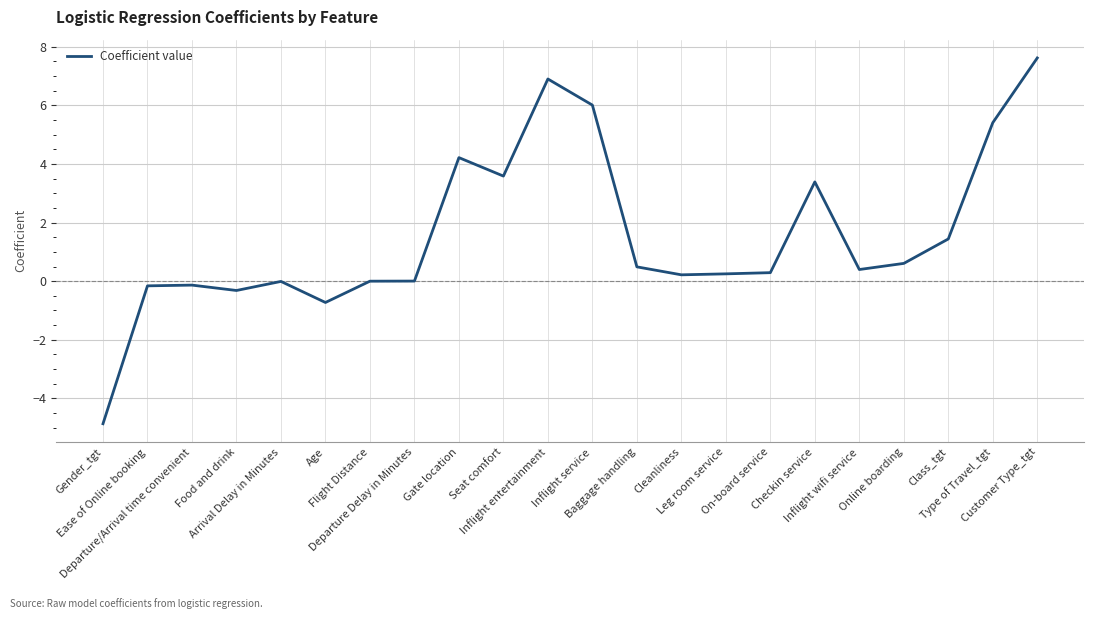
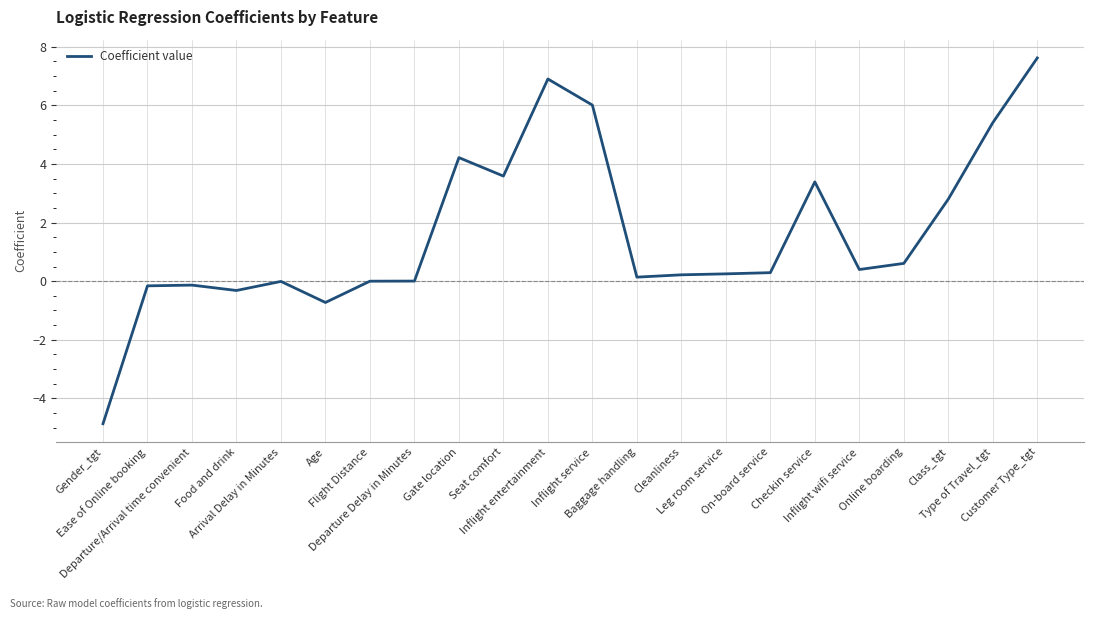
  {
    "Gender_tgt": -4.9,
    "Ease of Online booking": -0.2,
    "Departure/Arrival time convenient": -0.1,
    "Food and drink": -0.3,
    "Arrival Delay in Minutes": 0.0,
    "Age": -0.7,
    "Flight Distance": 0.0,
    "Departure Delay in Minutes": 0.0,
    "Gate location": 4.2,
    "Seat comfort": 3.6,
    "Inflight entertainment": 6.9,
    "Inflight service": 6.0,
-   "Baggage handling": 0.5,
+   "Baggage handling": 0.1,
    "Cleanliness": 0.2,
    "Leg room service": 0.2,
    "On-board service": 0.3,
    "Checkin service": 3.4,
    "Inflight wifi service": 0.4,
    "Online boarding": 0.6,
-   "Class_tgt": 1.4,
+   "Class_tgt": 2.8,
    "Type of Travel_tgt": 5.4,
    "Customer Type_tgt": 7.6
  }
